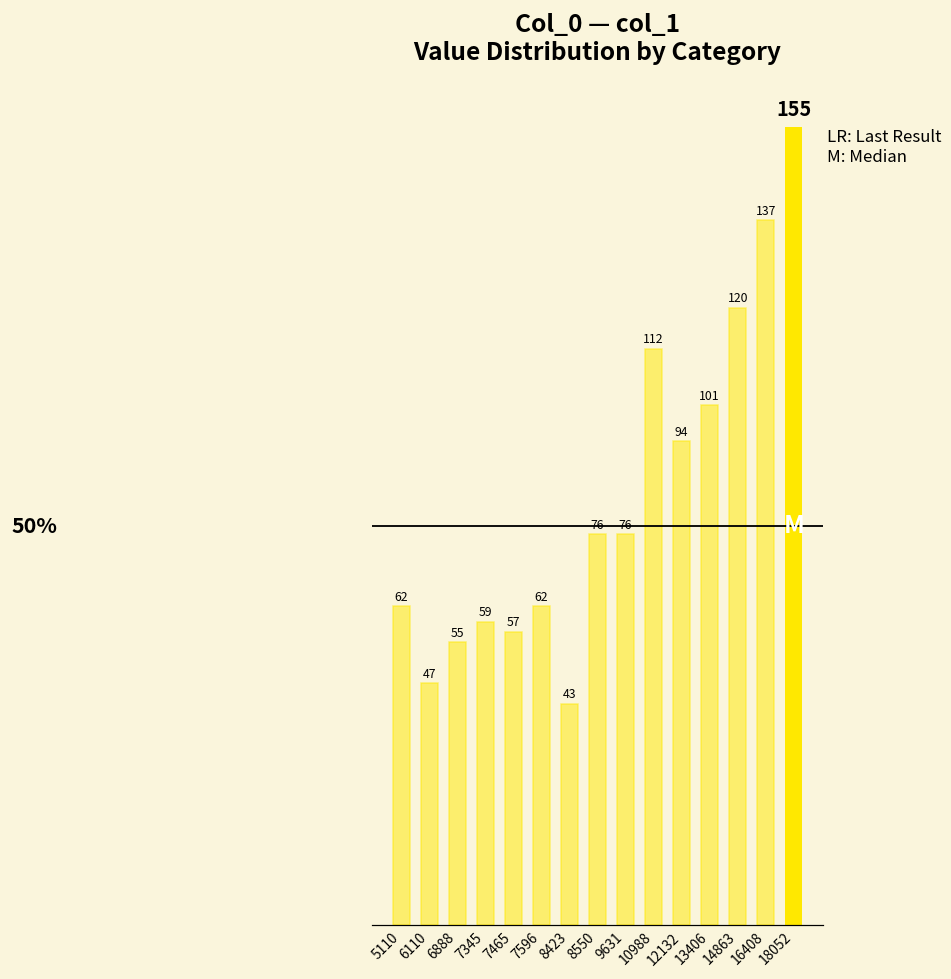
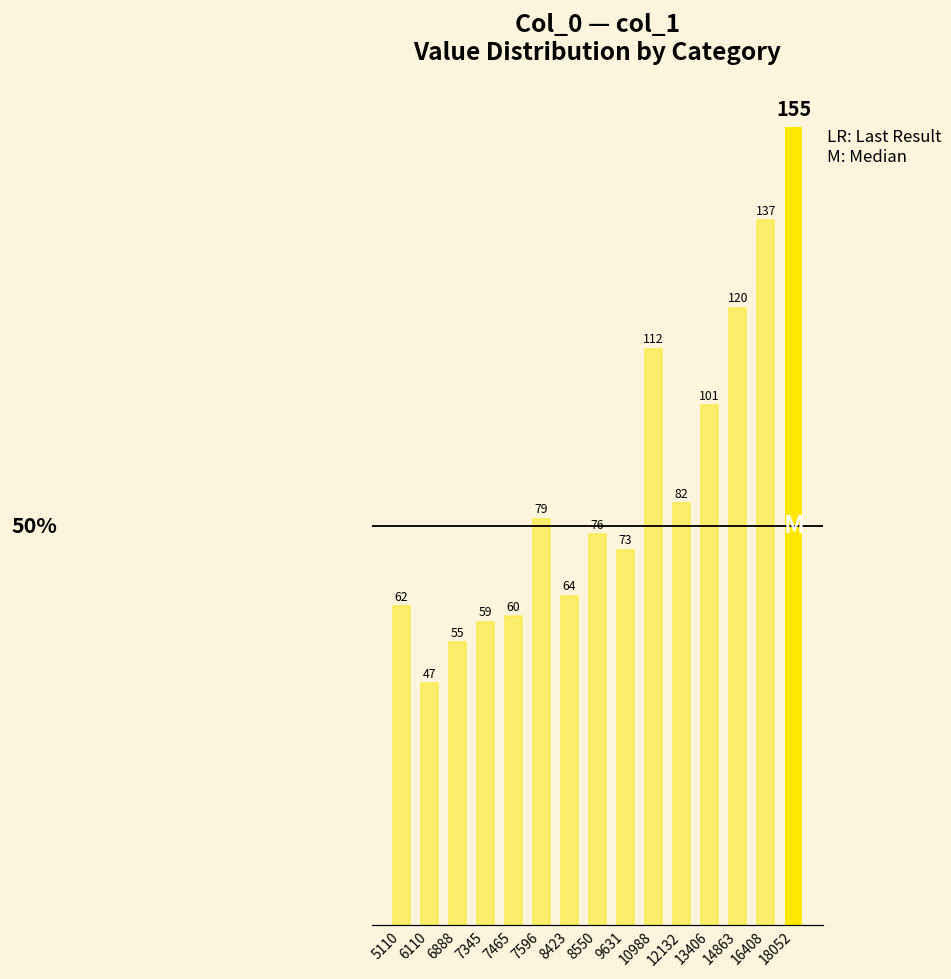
  {
    "5110": 62,
    "6110": 47,
    "6888": 55,
    "7345": 59,
-   "7465": 57,
-   "7596": 62,
-   "8423": 43,
+   "7465": 60,
+   "7596": 79,
+   "8423": 64,
    "8550": 76,
-   "9631": 76,
+   "9631": 73,
    "10988": 112,
-   "12132": 94,
+   "12132": 82,
    "13406": 101,
    "14863": 120,
    "16408": 137,
    "18052": 155
  }
